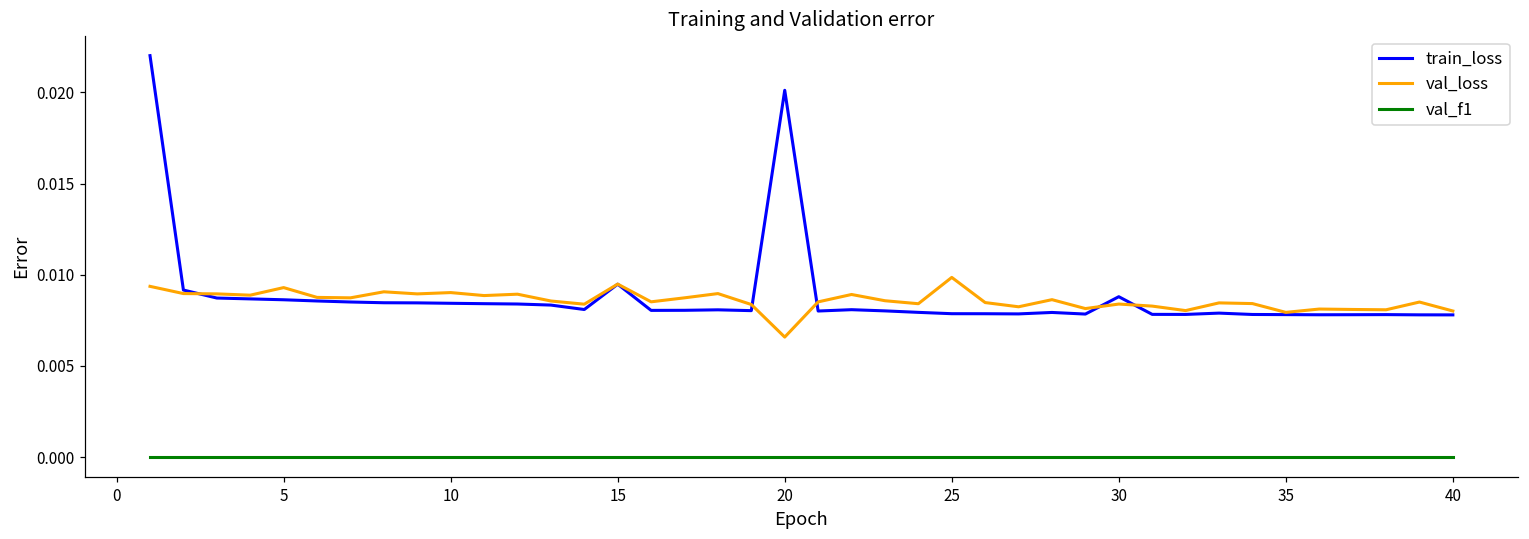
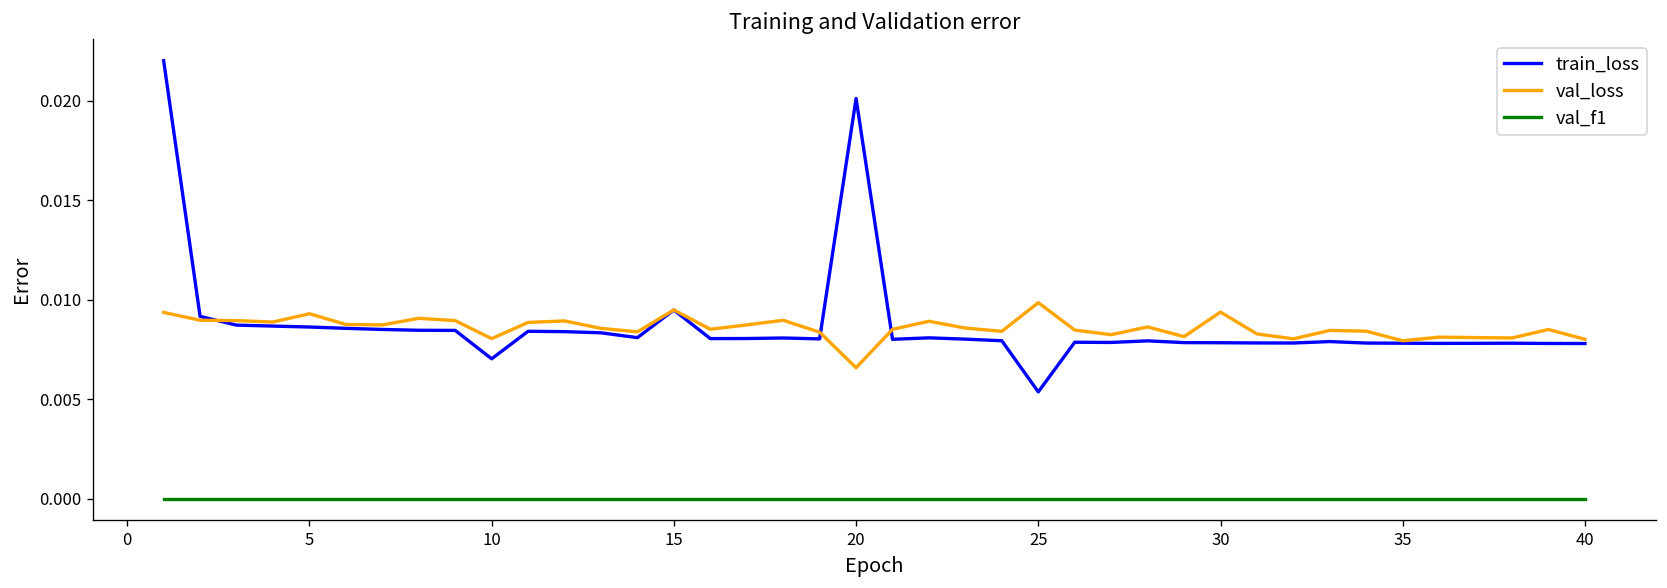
  {
    "train_loss": {
      "5": 0.0086,
-     "10": 0.0084,
+     "10": 0.0070,
      "20": 0.0201,
-     "25": 0.0079,
-     "30": 0.0088,
+     "25": 0.0054,
+     "30": 0.0078,
      "40": 0.0078
    },
    "val_loss": {
      "5": 0.0093,
-     "10": 0.0090,
+     "10": 0.0080,
      "20": 0.0066,
      "25": 0.0099,
-     "30": 0.0084,
+     "30": 0.0094,
      "40": 0.0080
    },
    "val_f1": {
      "5": 0.0000,
      "10": 0.0000,
      "15": 0.0000,
      "20": 0.0000,
      "25": 0.0000,
      "30": 0.0000,
      "35": 0.0000,
      "40": 0.0000
    }
  }
